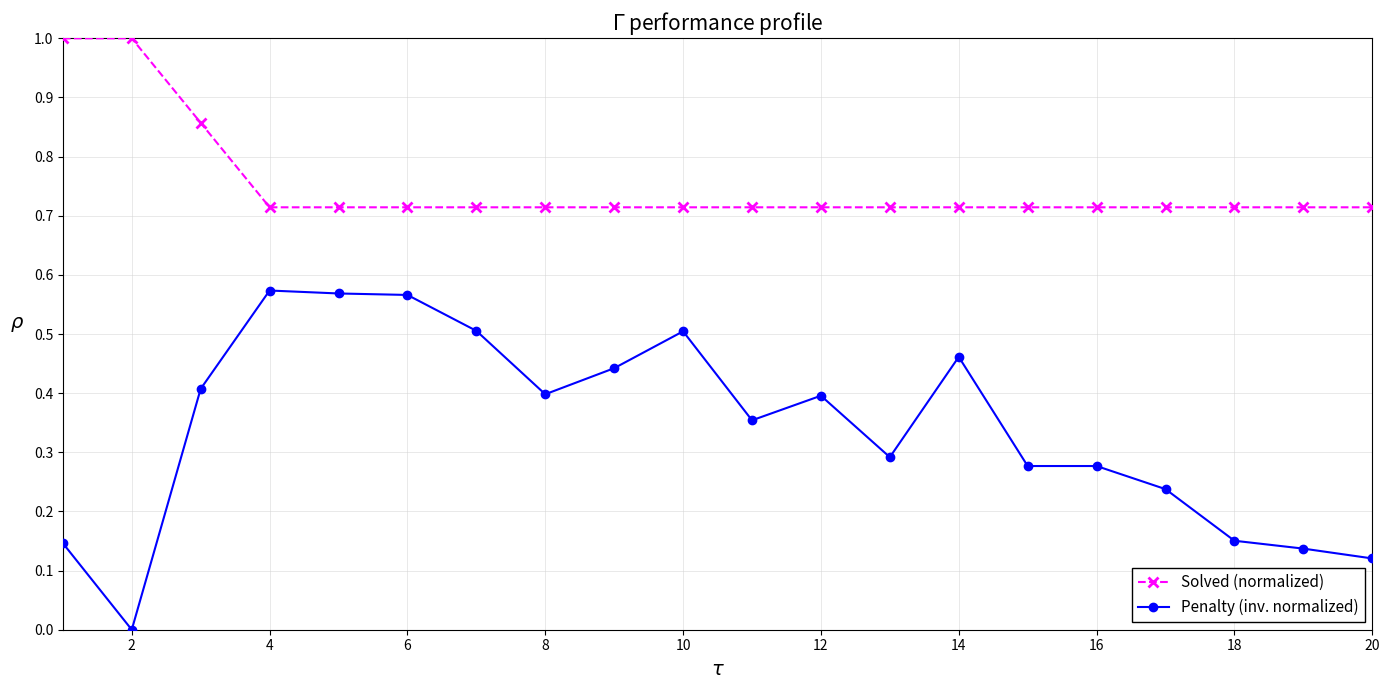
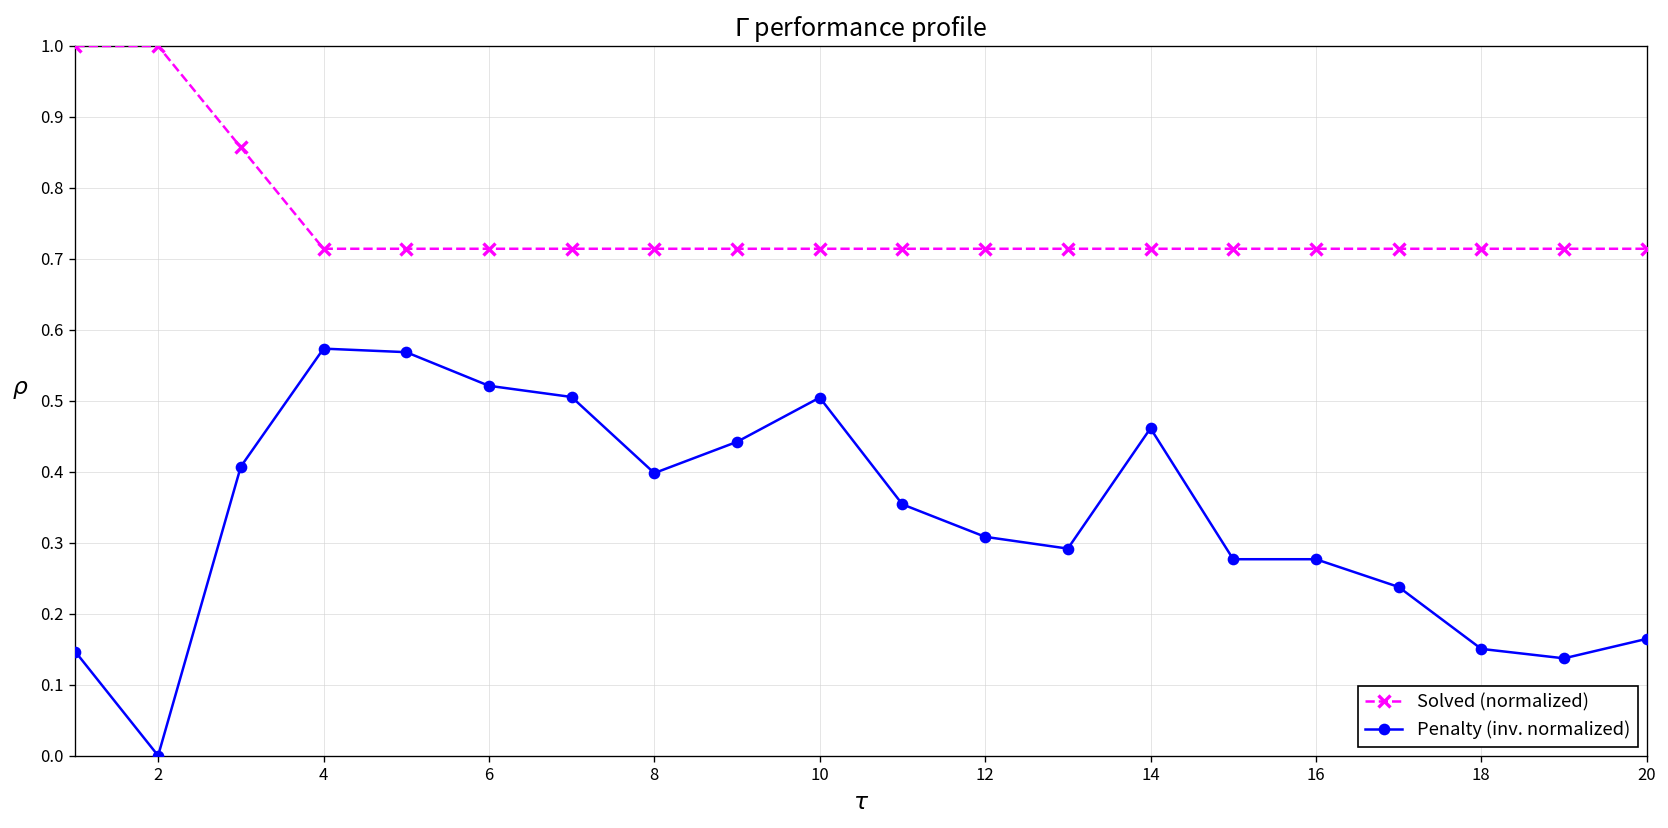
  {
    "Solved (normalized)": {
      "2": 1.00,
      "4": 0.71,
      "6": 0.71,
      "8": 0.71,
      "10": 0.71,
      "12": 0.71,
      "14": 0.71,
      "16": 0.71,
      "18": 0.71,
      "20": 0.71
    },
    "Penalty (inv. normalized)": {
      "2": 0.00,
      "4": 0.57,
-     "6": 0.57,
+     "6": 0.52,
      "8": 0.40,
      "10": 0.50,
-     "12": 0.40,
+     "12": 0.31,
      "14": 0.46,
      "16": 0.28,
      "18": 0.15,
-     "20": 0.12
+     "20": 0.16
    }
  }
